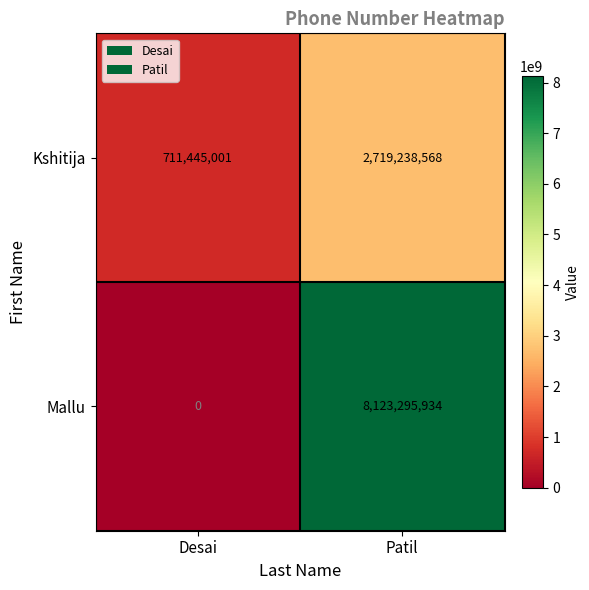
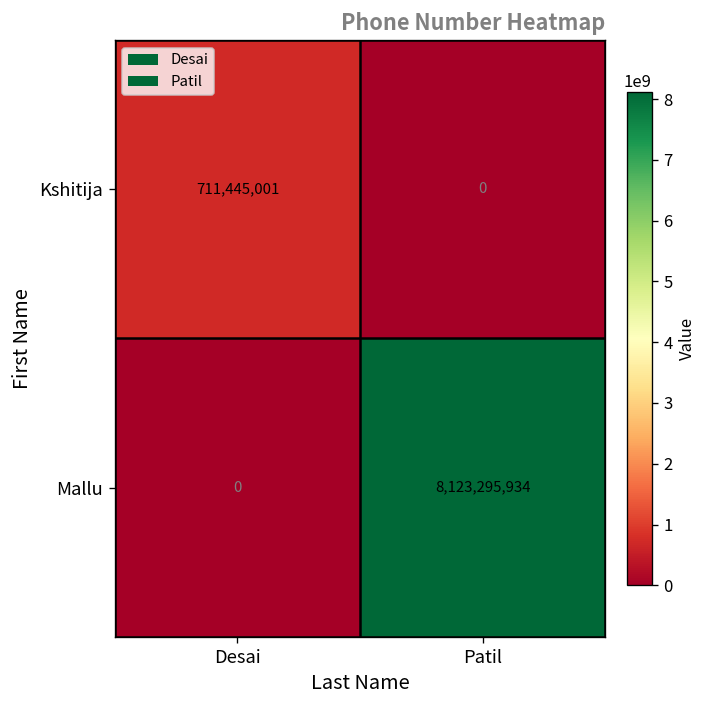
  {
    "Kshitija": {
      "Desai": "711,445,001",
-     "Patil": "2,719,238,568"
+     "Patil": "0"
    },
    "Mallu": {
      "Desai": "0",
      "Patil": "8,123,295,934"
    }
  }
